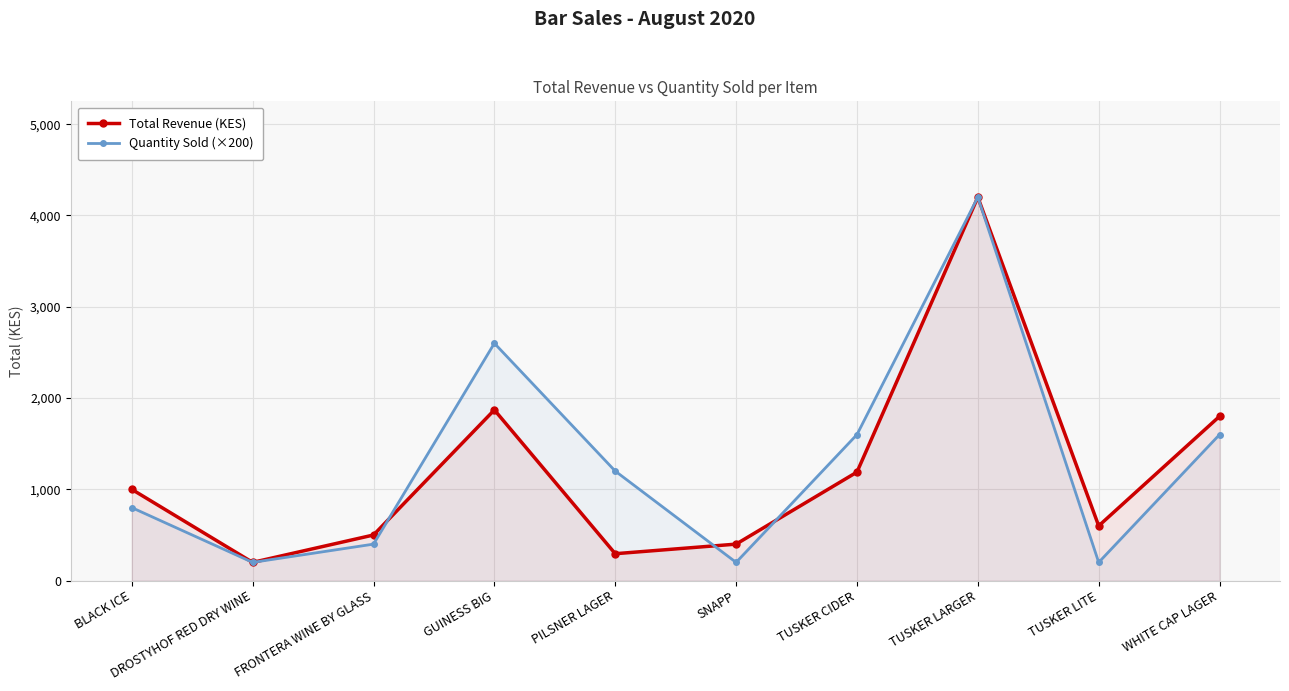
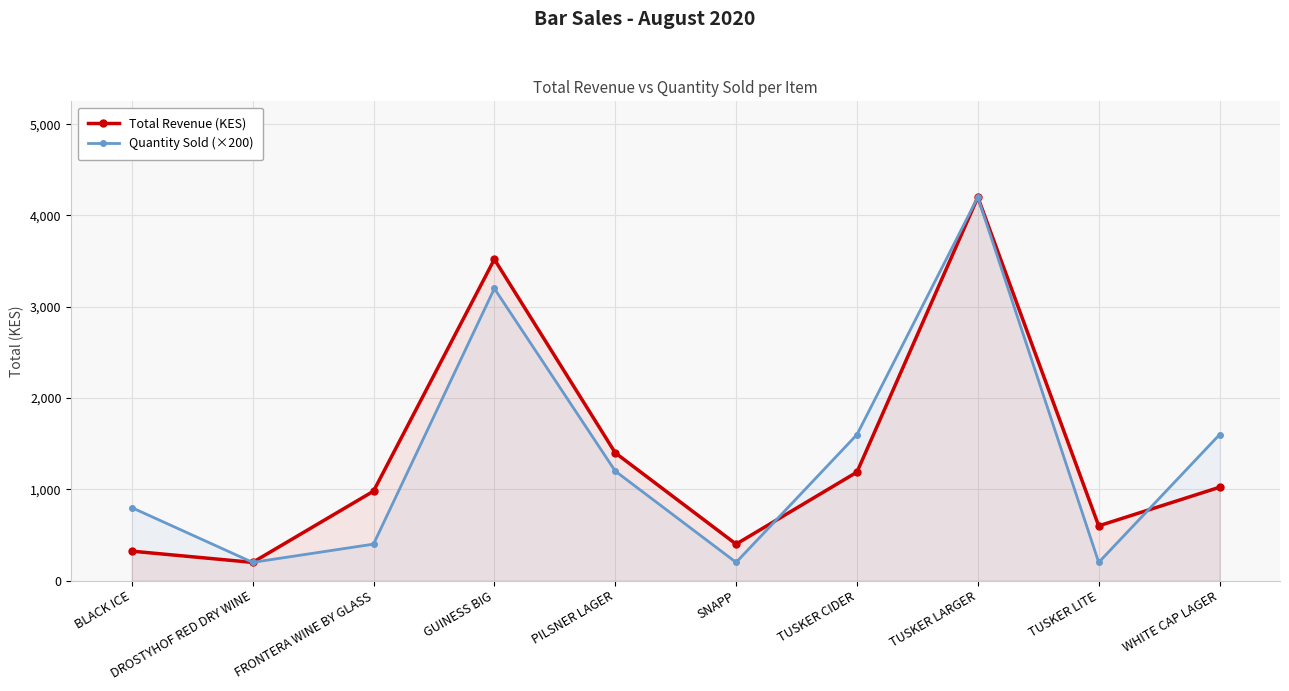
  {
    "Total Revenue (KES)": {
-     "BLACK ICE": "1,000",
-     "FRONTERA WINE BY GLASS": "500",
-     "GUINESS BIG": "1,900",
-     "PILSNER LAGER": "300",
+     "BLACK ICE": "300",
+     "FRONTERA WINE BY GLASS": "1,000",
+     "GUINESS BIG": "3,500",
+     "PILSNER LAGER": "1,400",
      "SNAPP": "400",
      "TUSKER CIDER": "1,200",
      "TUSKER LITE": "600",
-     "WHITE CAP LAGER": "1,800"
+     "WHITE CAP LAGER": "1,000"
    },
    "Quantity Sold (×200)": {
      "BLACK ICE": "800",
      "FRONTERA WINE BY GLASS": "400",
-     "GUINESS BIG": "2,600",
+     "GUINESS BIG": "3,200",
      "PILSNER LAGER": "1,200",
      "SNAPP": "200",
      "TUSKER CIDER": "1,600",
      "TUSKER LITE": "200",
      "WHITE CAP LAGER": "1,600"
    }
  }
